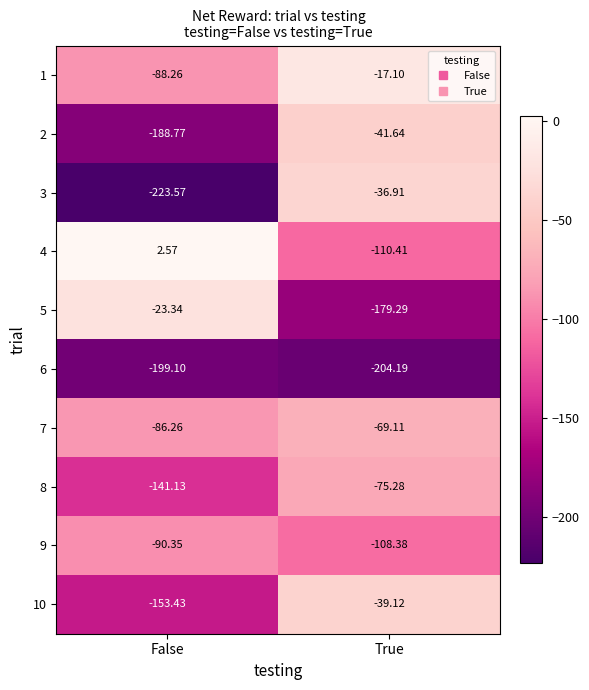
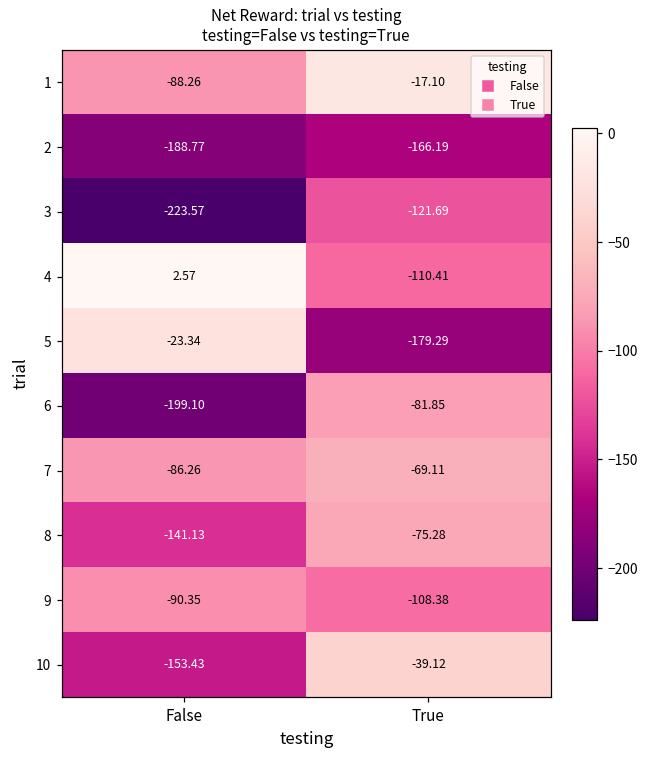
  {
    "1": {
      "False": -88.26,
      "True": -17.10
    },
    "2": {
      "False": -188.77,
-     "True": -41.64
+     "True": -166.19
    },
    "3": {
      "False": -223.57,
-     "True": -36.91
+     "True": -121.69
    },
    "4": {
      "False": 2.57,
      "True": -110.41
    },
    "5": {
      "False": -23.34,
      "True": -179.29
    },
    "6": {
      "False": -199.10,
-     "True": -204.19
+     "True": -81.85
    },
    "7": {
      "False": -86.26,
      "True": -69.11
    },
    "8": {
      "False": -141.13,
      "True": -75.28
    },
    "9": {
      "False": -90.35,
      "True": -108.38
    },
    "10": {
      "False": -153.43,
      "True": -39.12
    }
  }
